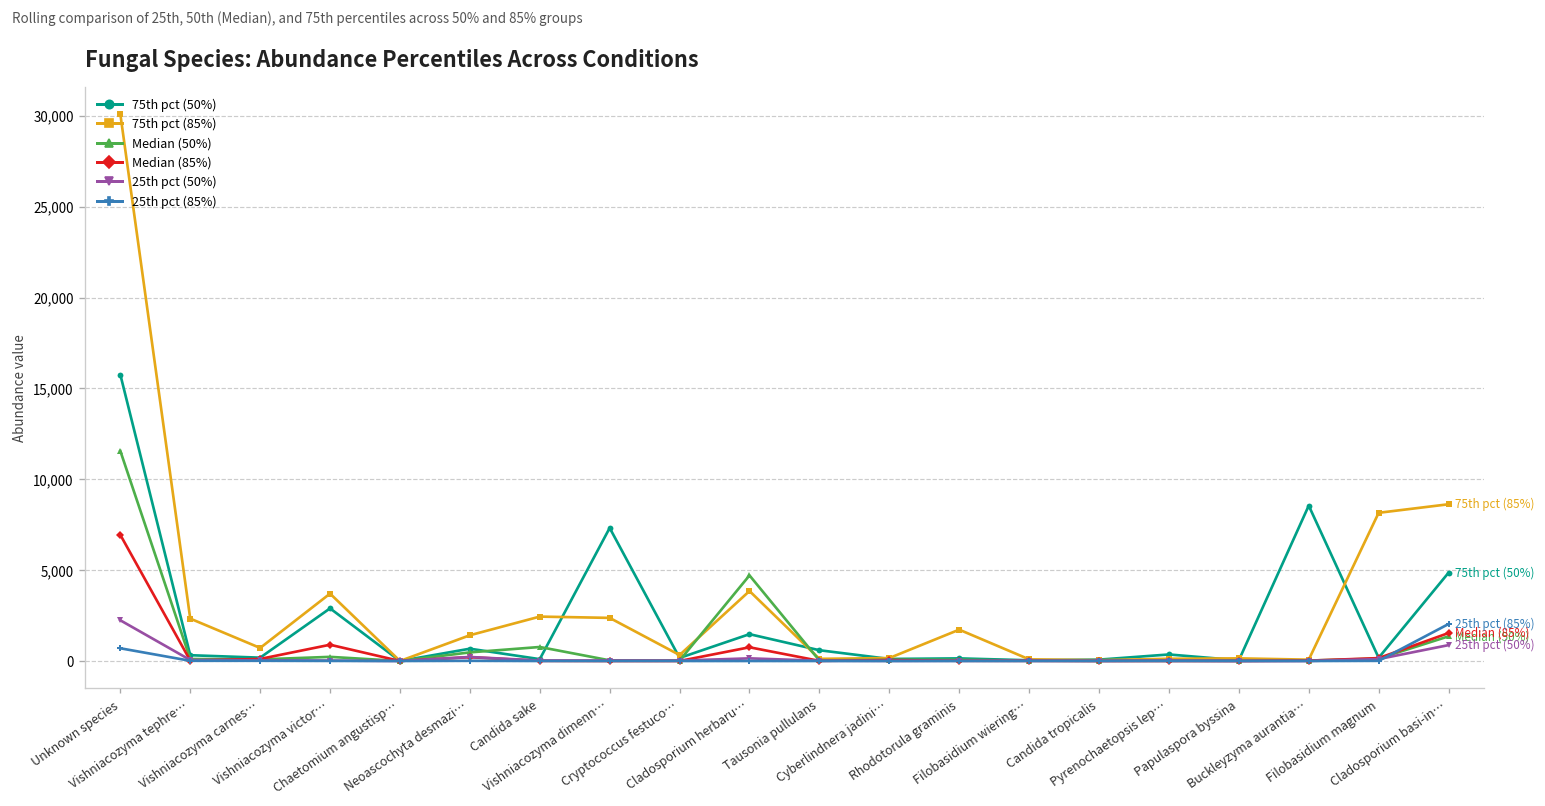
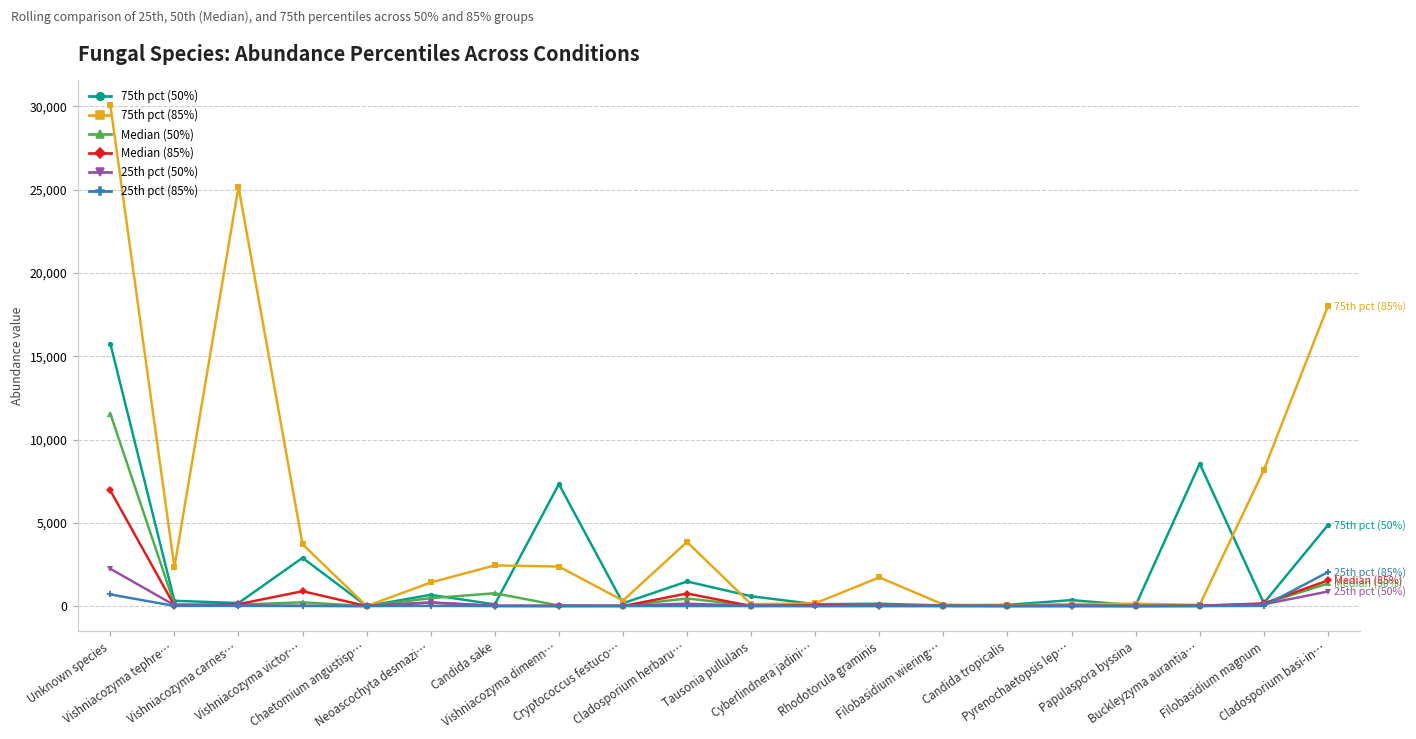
  {
    "75th pct (50%)": {
      "Unknown species": "15,800",
      "Vishniacozyma tephre…": "300",
      "Vishniacozyma victor…": "2,900",
      "Neoascochyta desmazi…": "700",
      "Vishniacozyma dimenn…": "7,300",
      "Cladosporium herbaru…": "1,500",
      "Tausonia pullulans": "600",
      "Pyrenochaetopsis lep…": "400",
      "Buckleyzyma aurantia…": "8,600"
    },
    "75th pct (85%)": {
      "Unknown species": "30,100",
      "Vishniacozyma tephre…": "2,300",
-     "Vishniacozyma carnes…": "700",
+     "Vishniacozyma carnes…": "25,200",
      "Vishniacozyma victor…": "3,700",
      "Neoascochyta desmazi…": "1,400",
      "Candida sake": "2,400",
      "Vishniacozyma dimenn…": "2,400",
      "Cladosporium herbaru…": "3,900",
      "Rhodotorula graminis": "1,700",
      "Filobasidium magnum": "8,200",
-     "Cladosporium basi-in…": "8,600"
+     "Cladosporium basi-in…": "18,000"
    },
    "Median (50%)": {
      "Unknown species": "11,600",
      "Vishniacozyma victor…": "200",
      "Neoascochyta desmazi…": "500",
      "Candida sake": "800",
-     "Cladosporium herbaru…": "4,700"
+     "Cladosporium herbaru…": "500"
    },
    "Median (85%)": {
      "Unknown species": "6,900",
      "Vishniacozyma victor…": "900",
      "Cladosporium herbaru…": "800"
    },
    "25th pct (50%)": {
      "Unknown species": "2,200"
    },
    "25th pct (85%)": {
      "Unknown species": "700",
      "Neoascochyta desmazi…": "0"
    }
  }
